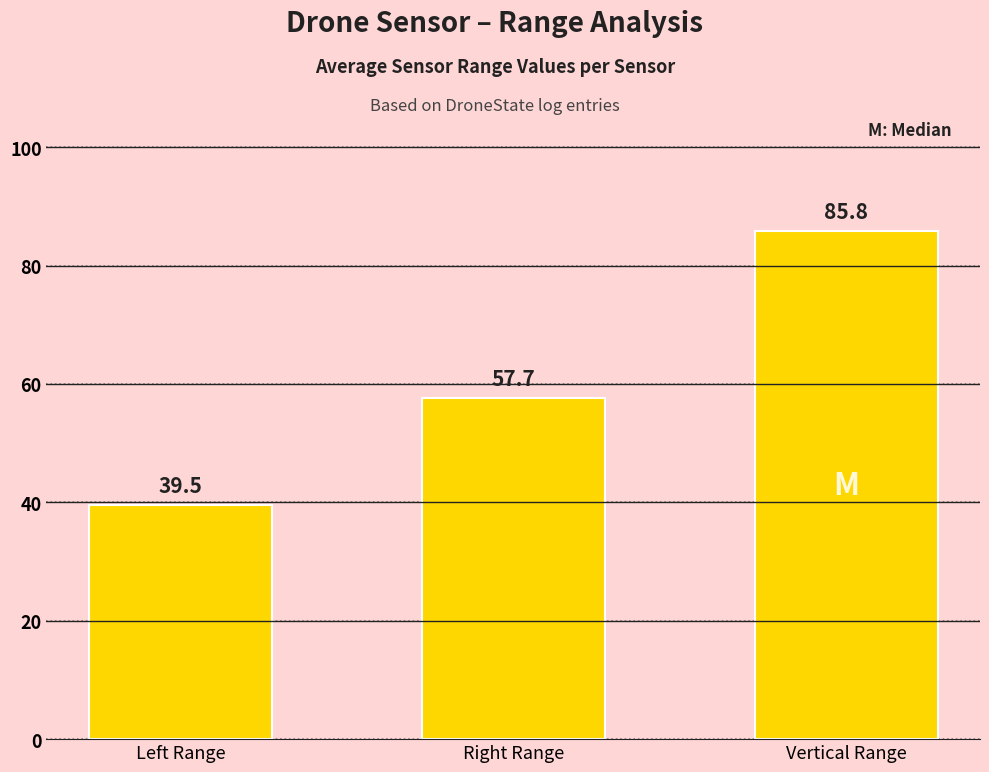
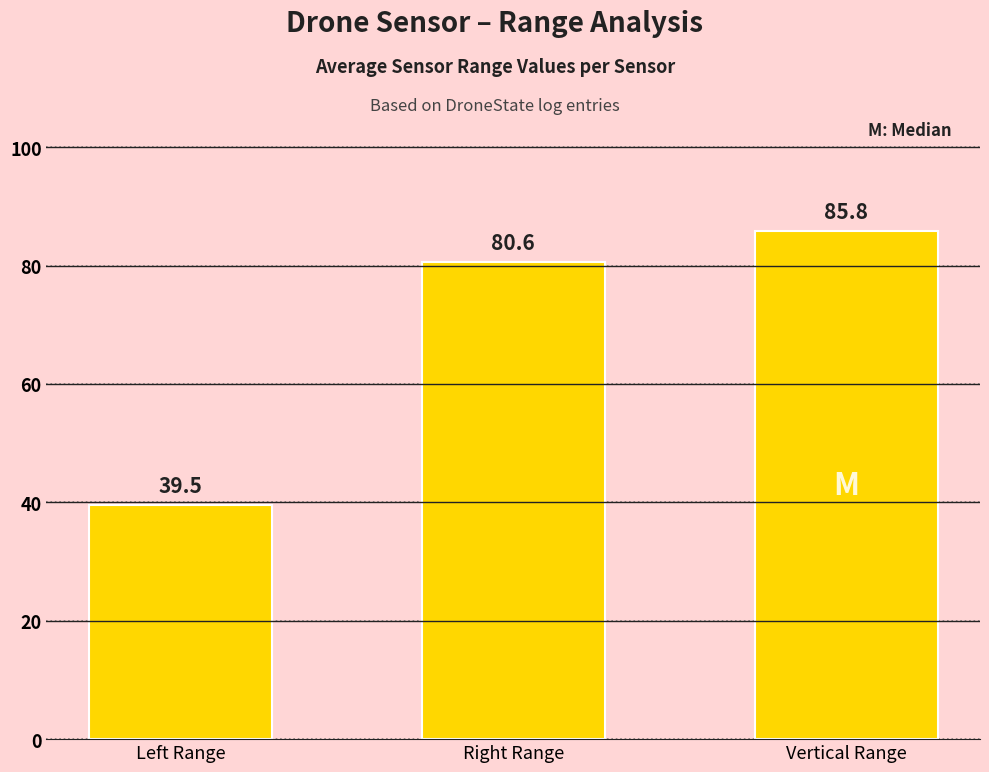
  {
    "Left Range": 39.5,
-   "Right Range": 57.7,
+   "Right Range": 80.6,
    "Vertical Range": 85.8
  }
